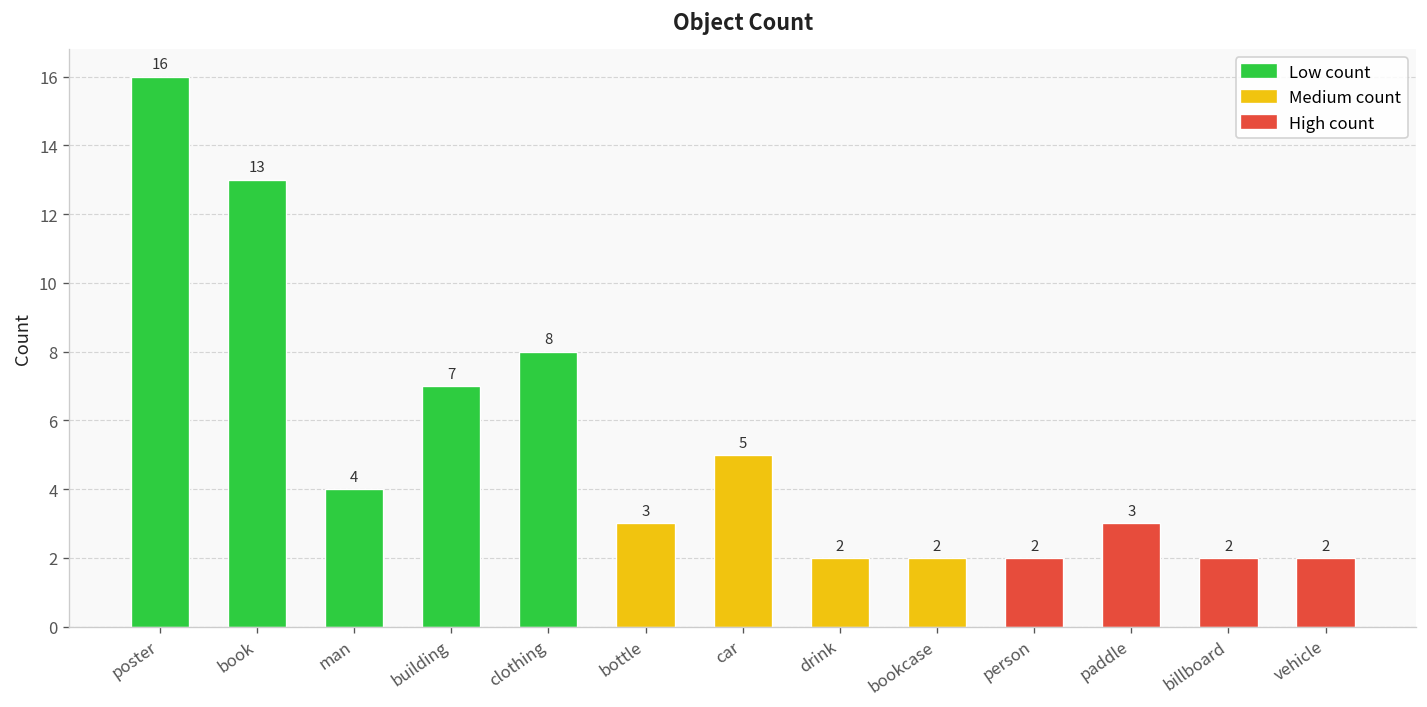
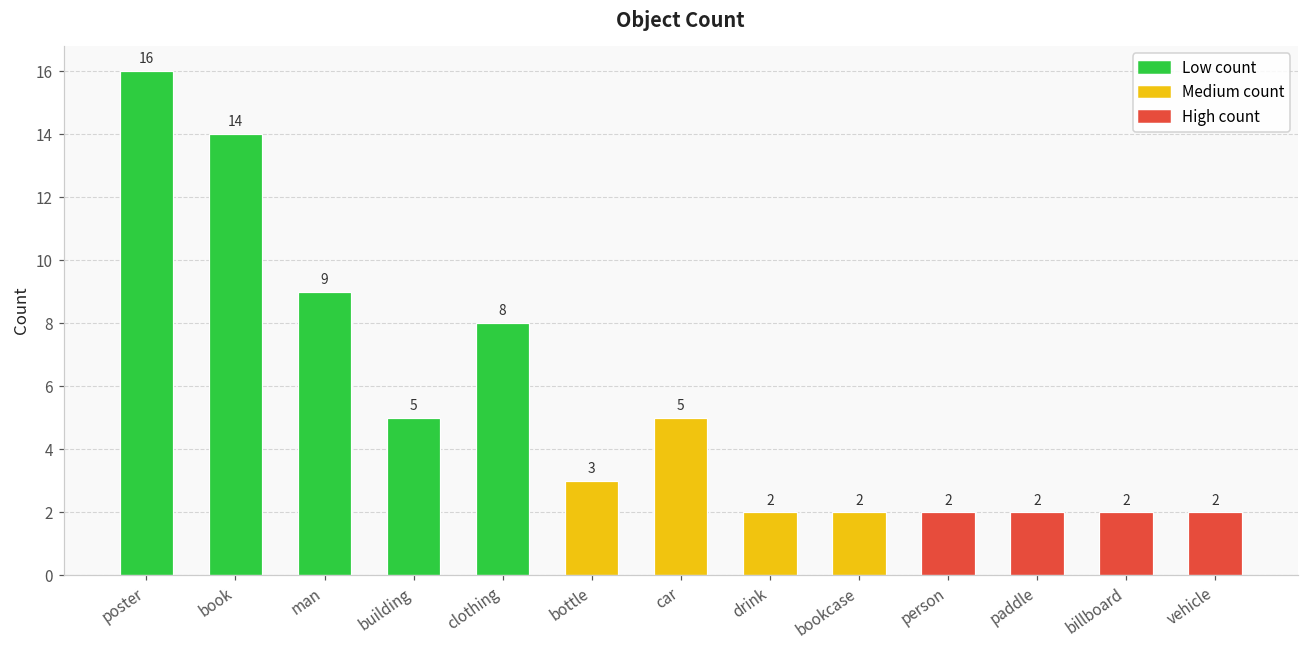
  {
    "Low count": {
      "poster": 16,
-     "book": 13,
-     "man": 4,
-     "building": 7,
+     "book": 14,
+     "man": 9,
+     "building": 5,
      "clothing": 8
    },
    "Medium count": {
      "bottle": 3,
      "car": 5,
      "drink": 2,
      "bookcase": 2
    },
    "High count": {
      "person": 2,
-     "paddle": 3,
+     "paddle": 2,
      "billboard": 2,
      "vehicle": 2
    }
  }
